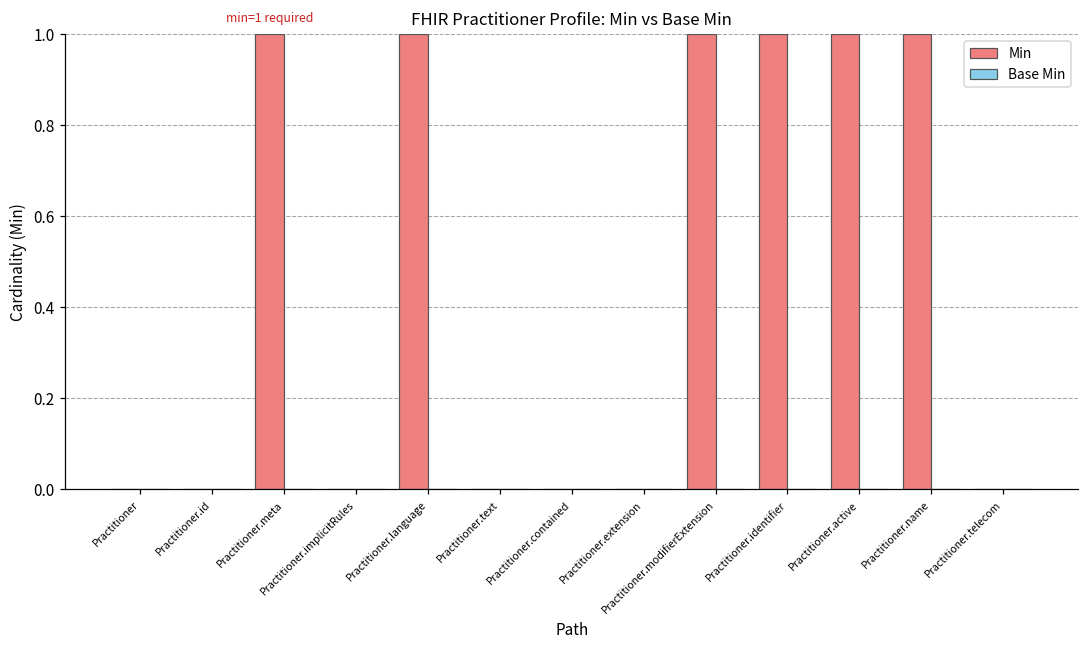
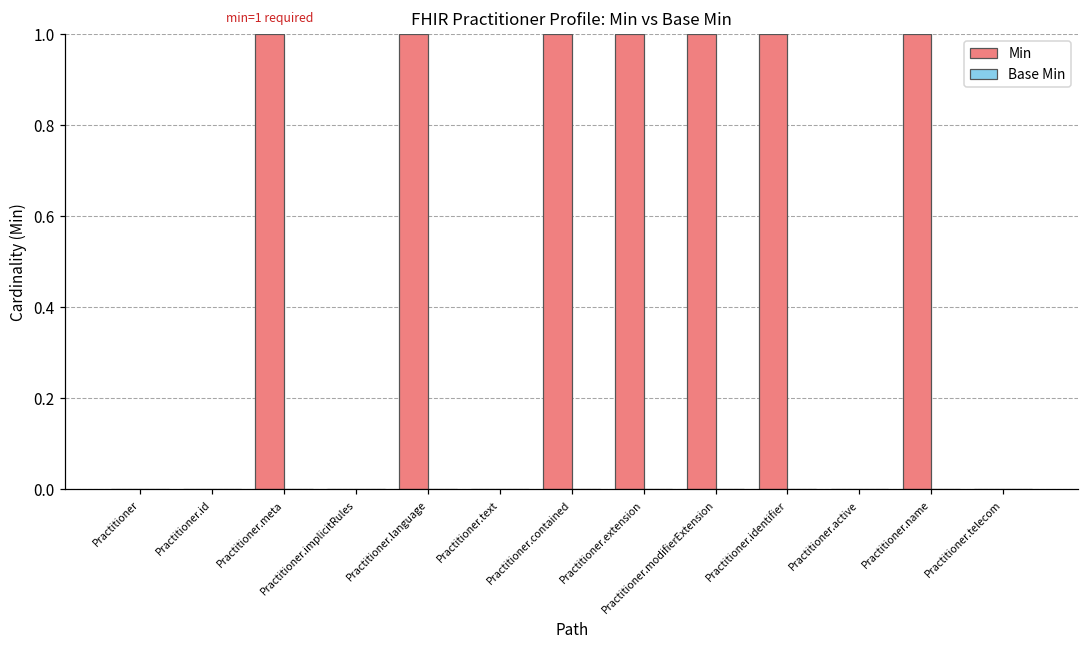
  {
    "Min": {
      "Practitioner": 0,
      "Practitioner.id": 0,
      "Practitioner.implicitRules": 0,
      "Practitioner.language": 1,
      "Practitioner.text": 0,
-     "Practitioner.contained": 0,
-     "Practitioner.extension": 0,
+     "Practitioner.contained": 1,
+     "Practitioner.extension": 1,
      "Practitioner.modifierExtension": 1,
      "Practitioner.identifier": 1,
-     "Practitioner.active": 1,
+     "Practitioner.active": 0,
      "Practitioner.name": 1,
      "Practitioner.telecom": 0
    },
    "Base Min": {
      "Practitioner": 0,
      "Practitioner.id": 0,
      "Practitioner.meta": 0,
      "Practitioner.implicitRules": 0,
      "Practitioner.language": 0,
      "Practitioner.text": 0,
      "Practitioner.contained": 0,
      "Practitioner.extension": 0,
      "Practitioner.modifierExtension": 0,
      "Practitioner.identifier": 0,
      "Practitioner.active": 0,
      "Practitioner.name": 0,
      "Practitioner.telecom": 0
    }
  }
